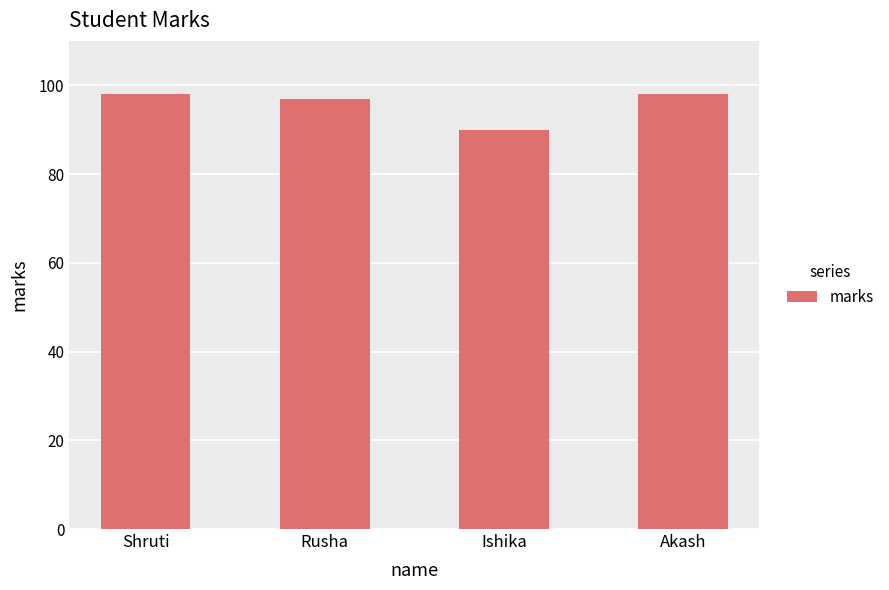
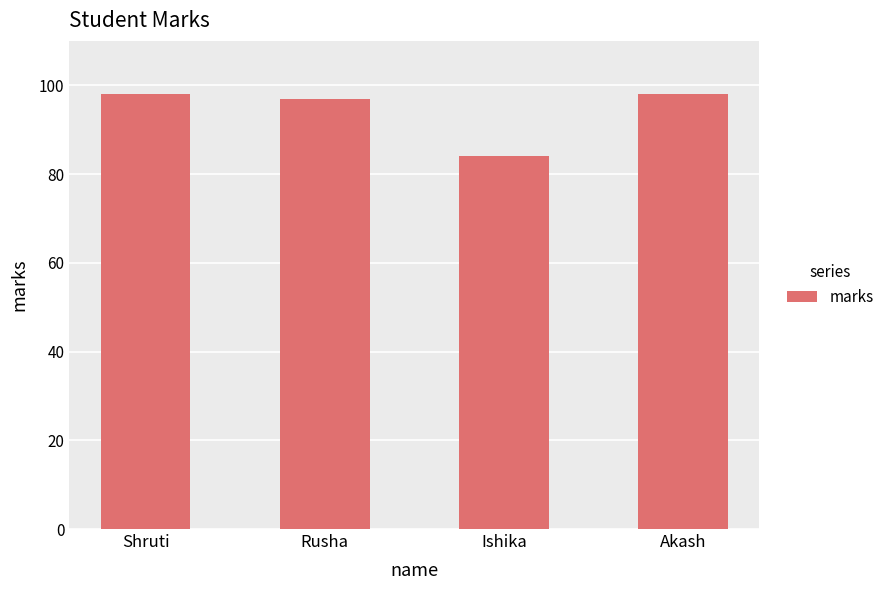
  {
    "Shruti": 98,
    "Rusha": 97,
-   "Ishika": 90,
+   "Ishika": 84,
    "Akash": 98
  }
